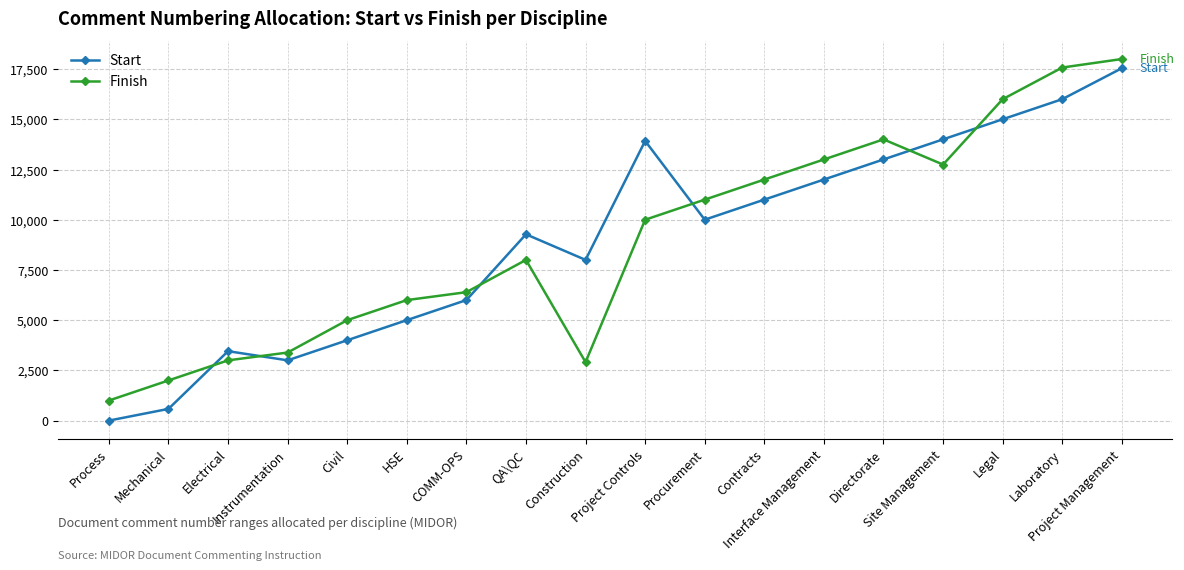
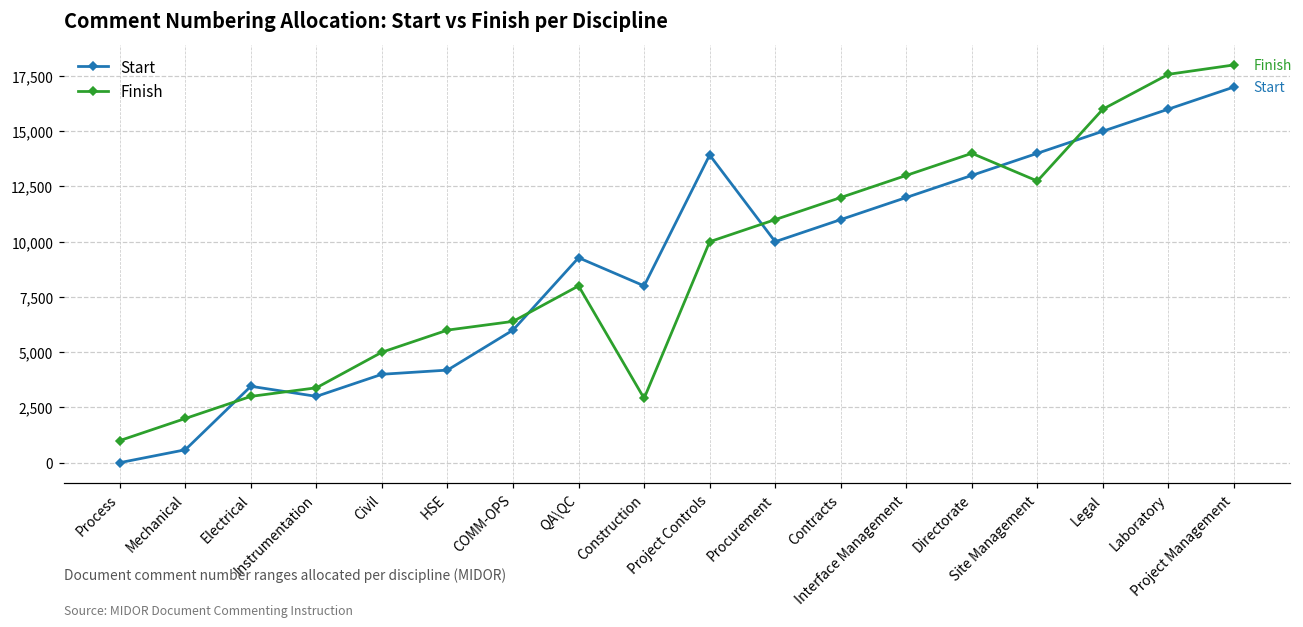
  {
    "Start": {
      "Process": "0",
      "Mechanical": "600",
      "Electrical": "3,500",
      "Instrumentation": "3,000",
      "Civil": "4,000",
-     "HSE": "5,000",
+     "HSE": "4,200",
      "COMM-OPS": "6,000",
      "QA\\QC": "9,300",
      "Construction": "8,000",
      "Project Controls": "13,900",
      "Procurement": "10,000",
      "Contracts": "11,000",
      "Interface Management": "12,000",
      "Directorate": "13,000",
      "Site Management": "14,000",
      "Legal": "15,000",
      "Laboratory": "16,000",
-     "Project Management": "17,500"
+     "Project Management": "17,000"
    },
    "Finish": {
      "Process": "1,000",
      "Mechanical": "2,000",
      "Electrical": "3,000",
      "Instrumentation": "3,400",
      "Civil": "5,000",
      "HSE": "6,000",
      "COMM-OPS": "6,400",
      "QA\\QC": "8,000",
      "Construction": "2,900",
      "Project Controls": "10,000",
      "Procurement": "11,000",
      "Contracts": "12,000",
      "Interface Management": "13,000",
      "Directorate": "14,000",
      "Site Management": "12,700",
      "Legal": "16,000",
      "Laboratory": "17,600",
      "Project Management": "18,000"
    }
  }
